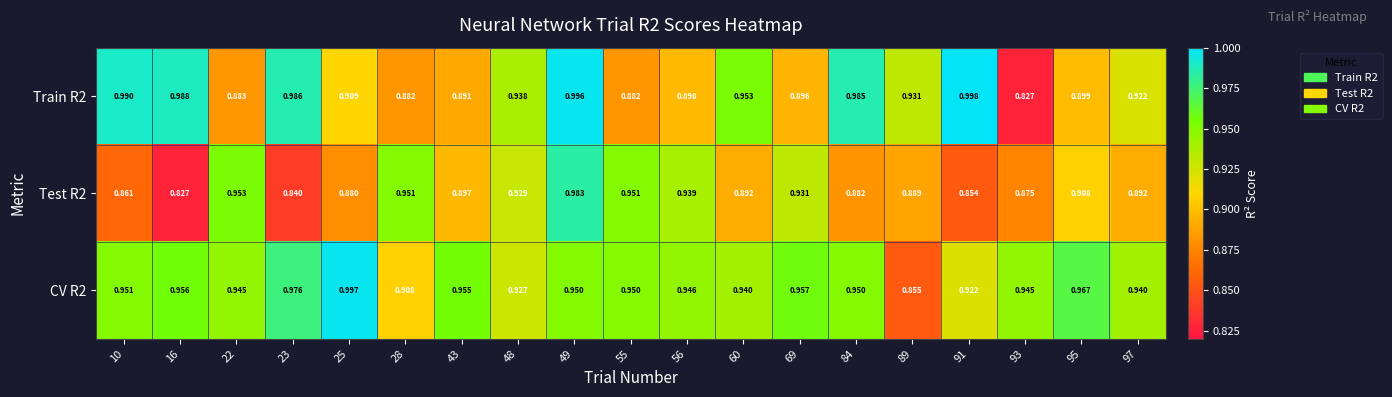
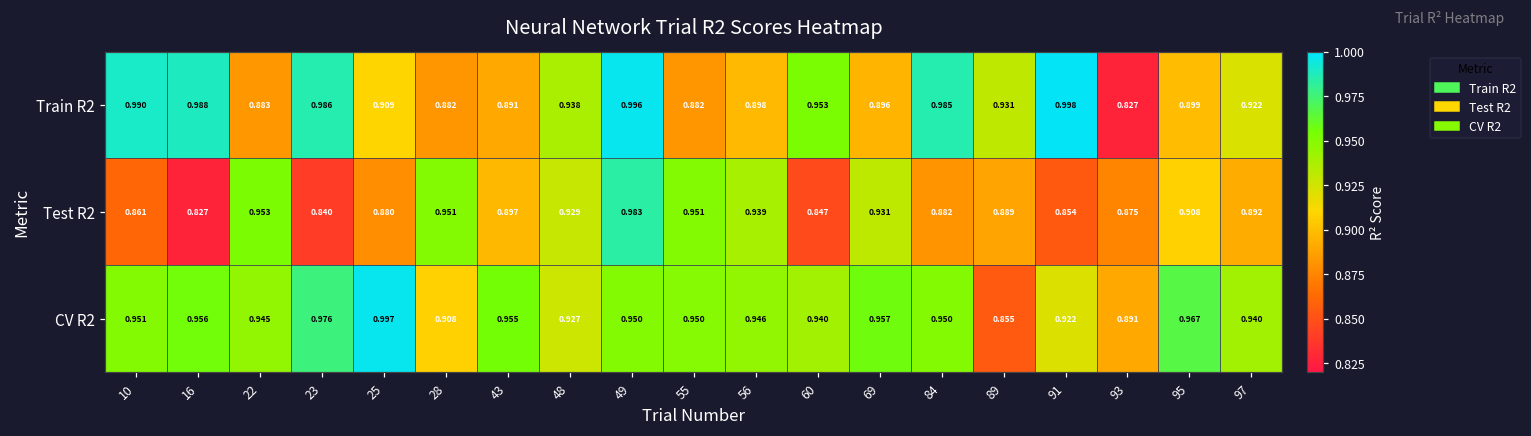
  {
    "Train R2": {
      "10": 0.990,
      "16": 0.988,
      "22": 0.883,
      "23": 0.986,
      "25": 0.909,
      "28": 0.882,
      "43": 0.891,
      "48": 0.938,
      "49": 0.996,
      "55": 0.882,
      "56": 0.898,
      "60": 0.953,
      "69": 0.896,
      "84": 0.985,
      "89": 0.931,
      "91": 0.998,
      "93": 0.827,
      "95": 0.899,
      "97": 0.922
    },
    "Test R2": {
      "10": 0.861,
      "16": 0.827,
      "22": 0.953,
      "23": 0.840,
      "25": 0.880,
      "28": 0.951,
      "43": 0.897,
      "48": 0.929,
      "49": 0.983,
      "55": 0.951,
      "56": 0.939,
-     "60": 0.892,
+     "60": 0.847,
      "69": 0.931,
      "84": 0.882,
      "89": 0.889,
      "91": 0.854,
      "93": 0.875,
      "95": 0.908,
      "97": 0.892
    },
    "CV R2": {
      "10": 0.951,
      "16": 0.956,
      "22": 0.945,
      "23": 0.976,
      "25": 0.997,
      "28": 0.908,
      "43": 0.955,
      "48": 0.927,
      "49": 0.950,
      "55": 0.950,
      "56": 0.946,
      "60": 0.940,
      "69": 0.957,
      "84": 0.950,
      "89": 0.855,
      "91": 0.922,
-     "93": 0.945,
+     "93": 0.891,
      "95": 0.967,
      "97": 0.940
    }
  }
